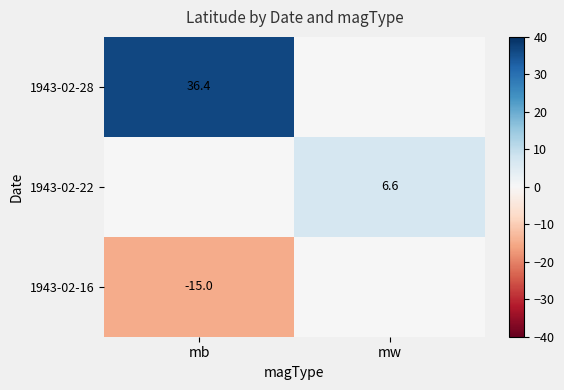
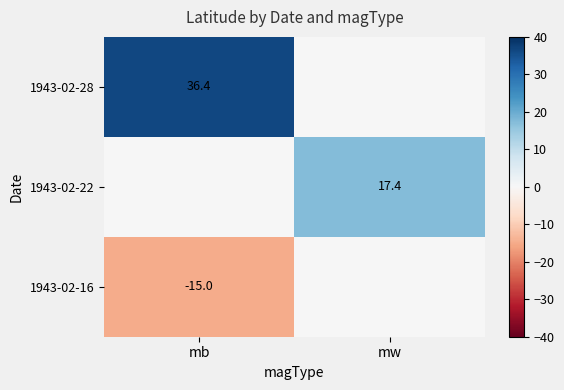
  {
    "1943-02-28": {
      "mb": 36.4
    },
    "1943-02-22": {
-     "mw": 6.6
+     "mw": 17.4
    },
    "1943-02-16": {
      "mb": -15.0
    }
  }
